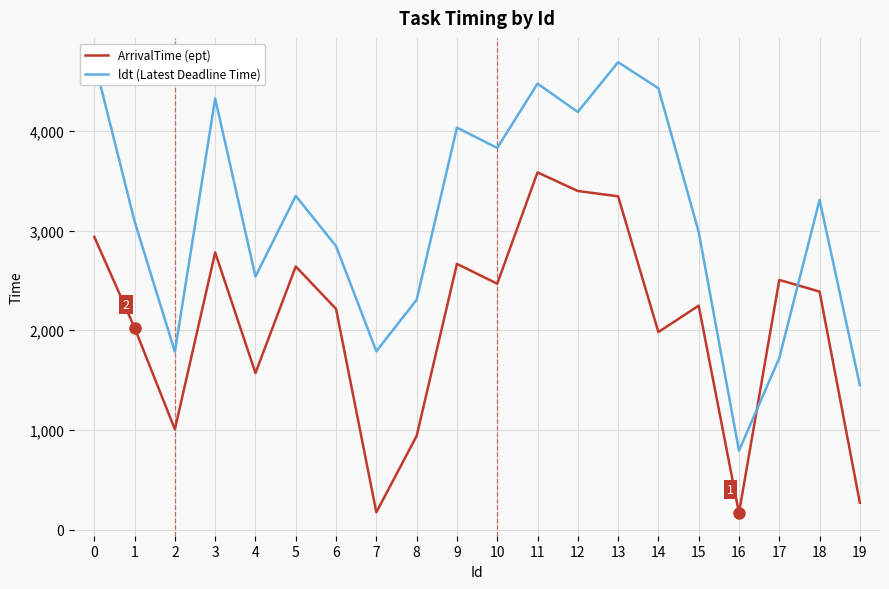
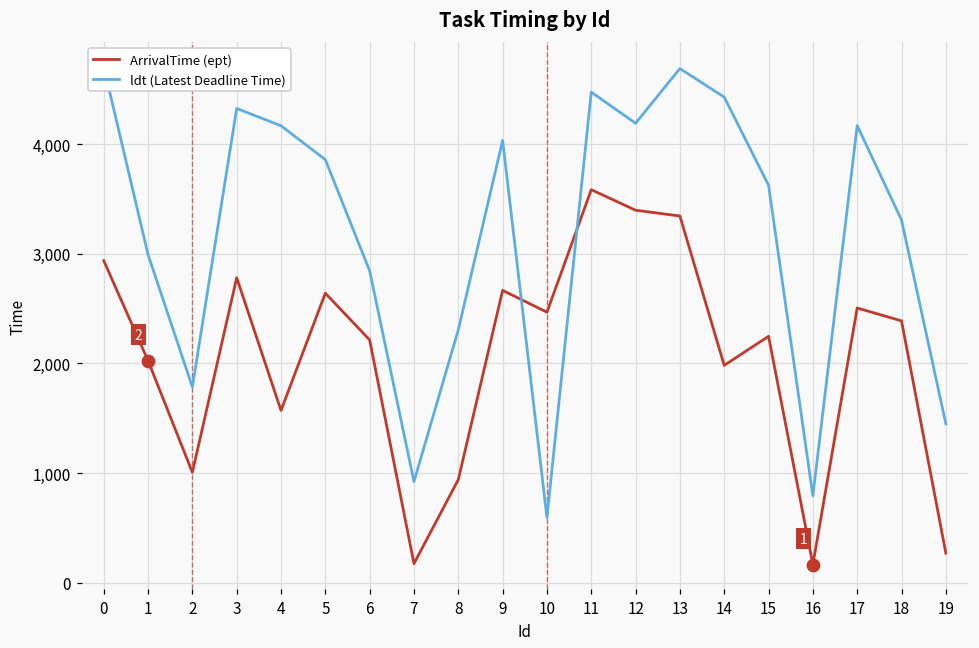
  {
    "ldt (Latest Deadline Time)": {
-     "1": "3,100",
+     "1": "3,000",
      "2": "1,800",
      "3": "4,300",
-     "4": "2,500",
-     "5": "3,300",
+     "4": "4,200",
+     "5": "3,900",
      "6": "2,800",
-     "7": "1,800",
+     "7": "900",
      "8": "2,300",
      "9": "4,000",
-     "10": "3,800",
+     "10": "600",
      "11": "4,500",
      "12": "4,200",
      "13": "4,700",
      "14": "4,400",
-     "15": "3,000",
+     "15": "3,600",
      "16": "800",
-     "17": "1,700",
+     "17": "4,200",
      "18": "3,300",
      "19": "1,400"
    }
  }
